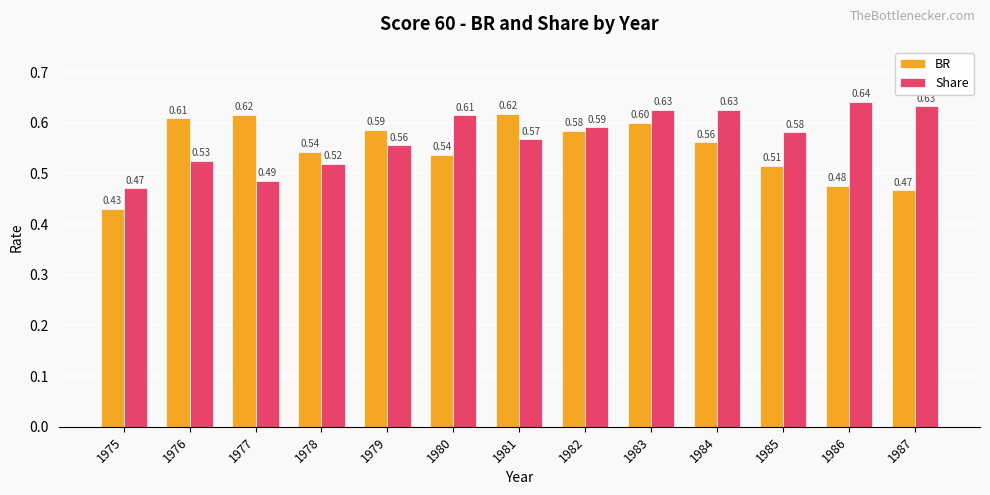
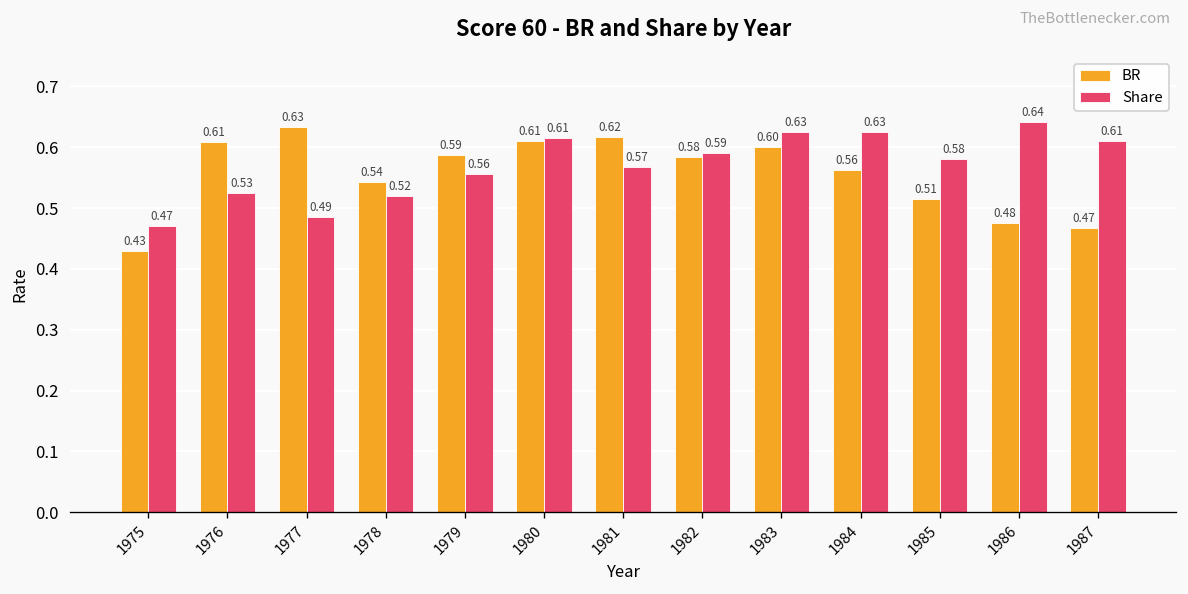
  {
    "BR": {
      "1975": 0.43,
      "1976": 0.61,
-     "1977": 0.62,
+     "1977": 0.63,
      "1978": 0.54,
      "1979": 0.59,
-     "1980": 0.54,
+     "1980": 0.61,
      "1981": 0.62,
      "1982": 0.58,
      "1983": 0.60,
      "1984": 0.56,
      "1985": 0.51,
      "1986": 0.48,
      "1987": 0.47
    },
    "Share": {
-     "1987": 0.63
+     "1987": 0.61
    }
  }
